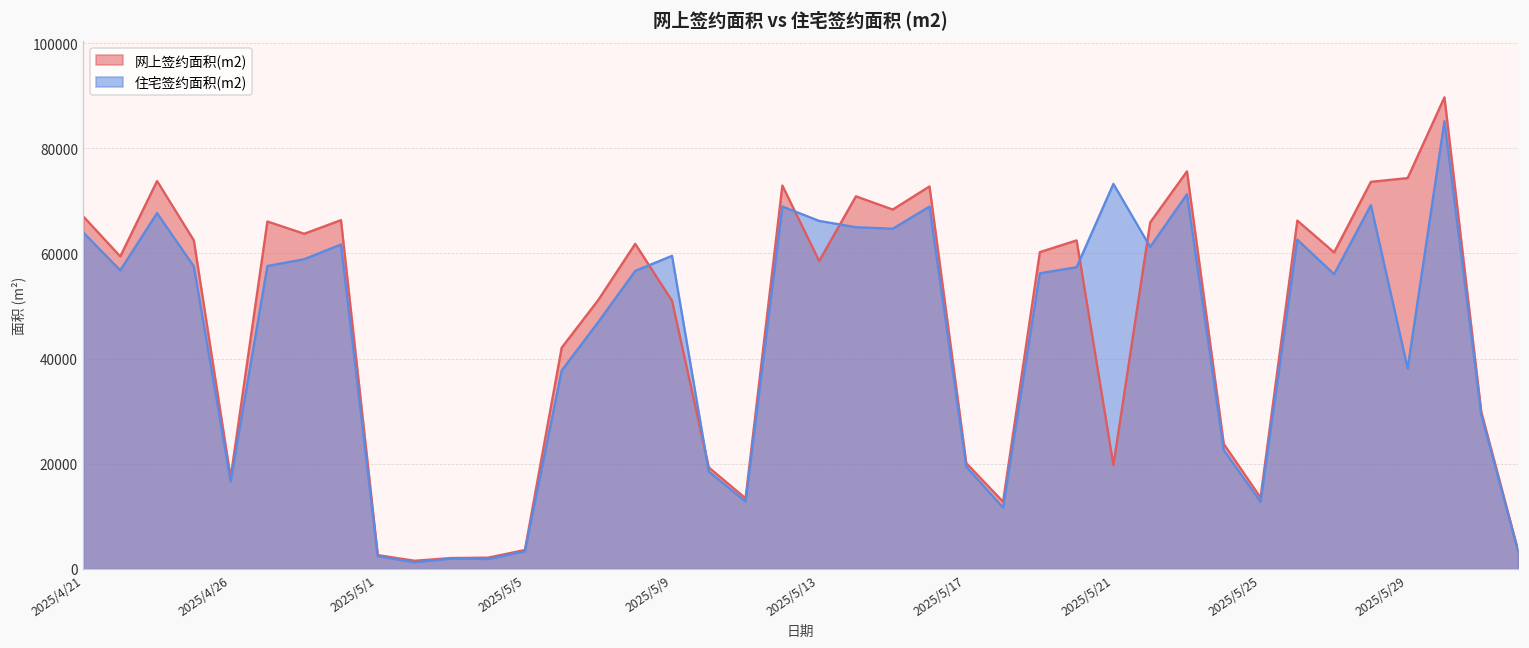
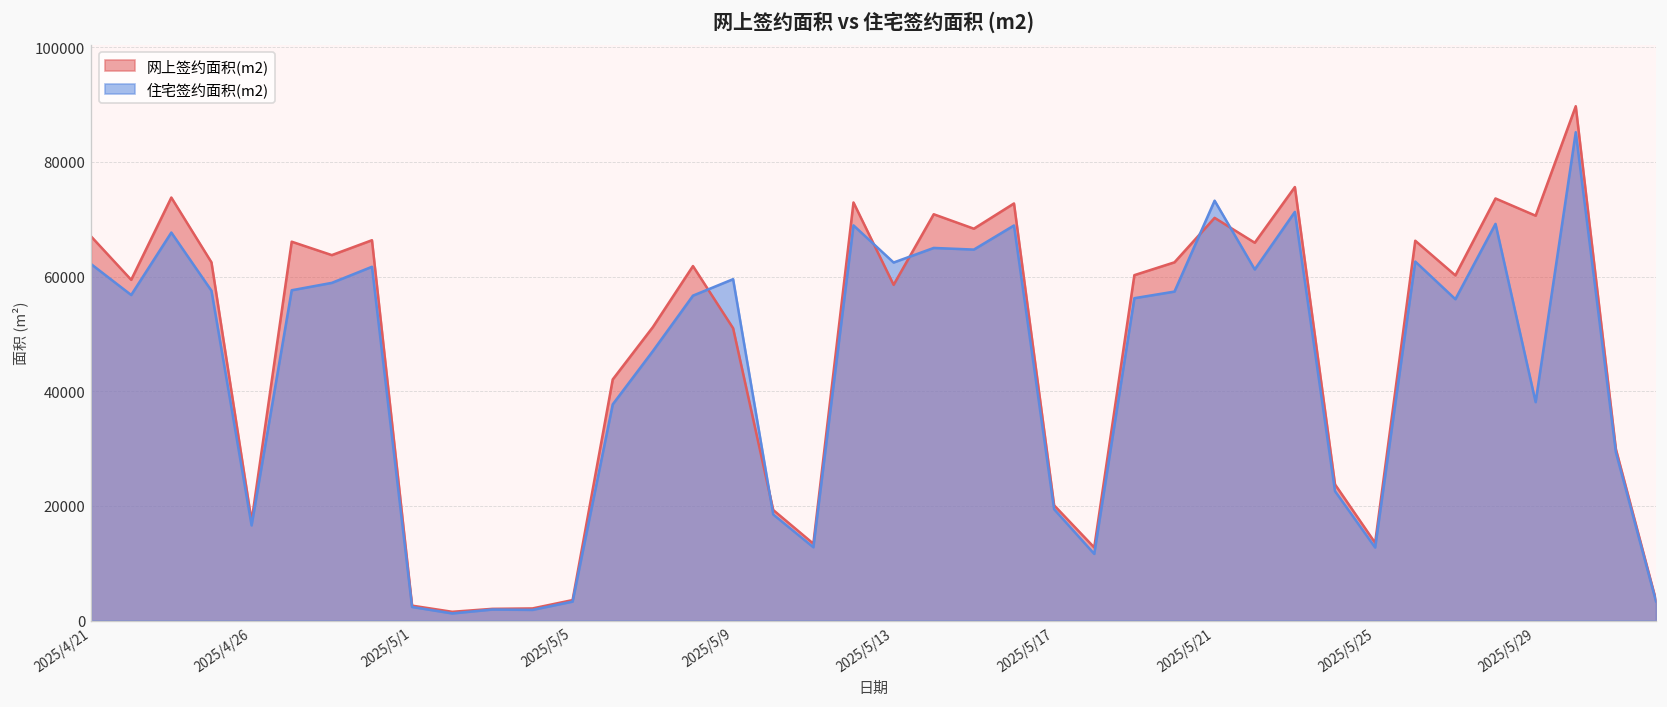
  {
    "网上签约面积(m2)": {
      "2025/4/21": 67000,
      "2025/4/26": 17000,
      "2025/5/9": 51000,
      "2025/5/13": 59000,
      "2025/5/17": 20000,
-     "2025/5/21": 20000,
+     "2025/5/21": 70000,
      "2025/5/25": 14000,
-     "2025/5/29": 74000
+     "2025/5/29": 71000
    },
    "住宅签约面积(m2)": {
-     "2025/4/21": 64000,
+     "2025/4/21": 62000,
      "2025/4/26": 17000,
      "2025/5/9": 60000,
-     "2025/5/13": 66000,
+     "2025/5/13": 62000,
      "2025/5/17": 19000,
      "2025/5/21": 73000,
      "2025/5/25": 13000,
      "2025/5/29": 38000
    }
  }
